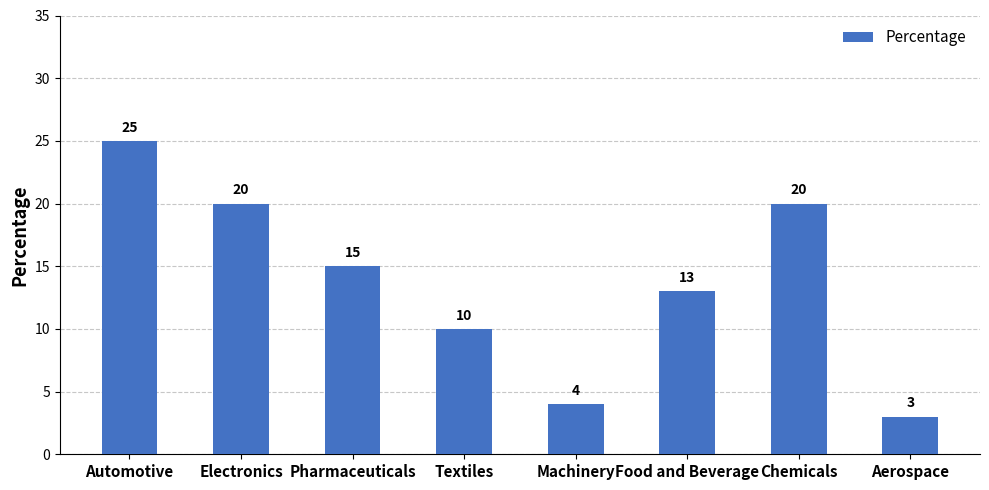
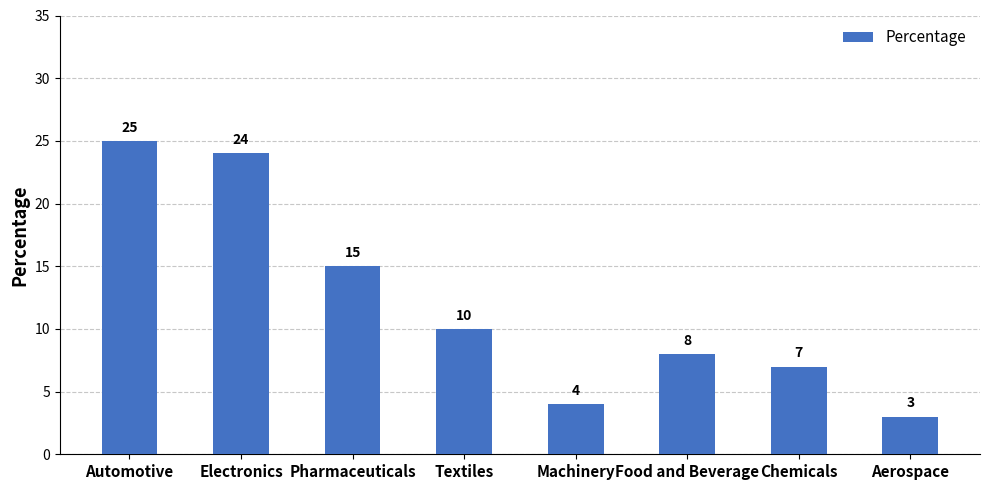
  {
    "Automotive": 25,
-   "Electronics": 20,
+   "Electronics": 24,
    "Pharmaceuticals": 15,
    "Textiles": 10,
    "Machinery": 4,
-   "Food and Beverage": 13,
-   "Chemicals": 20,
+   "Food and Beverage": 8,
+   "Chemicals": 7,
    "Aerospace": 3
  }
